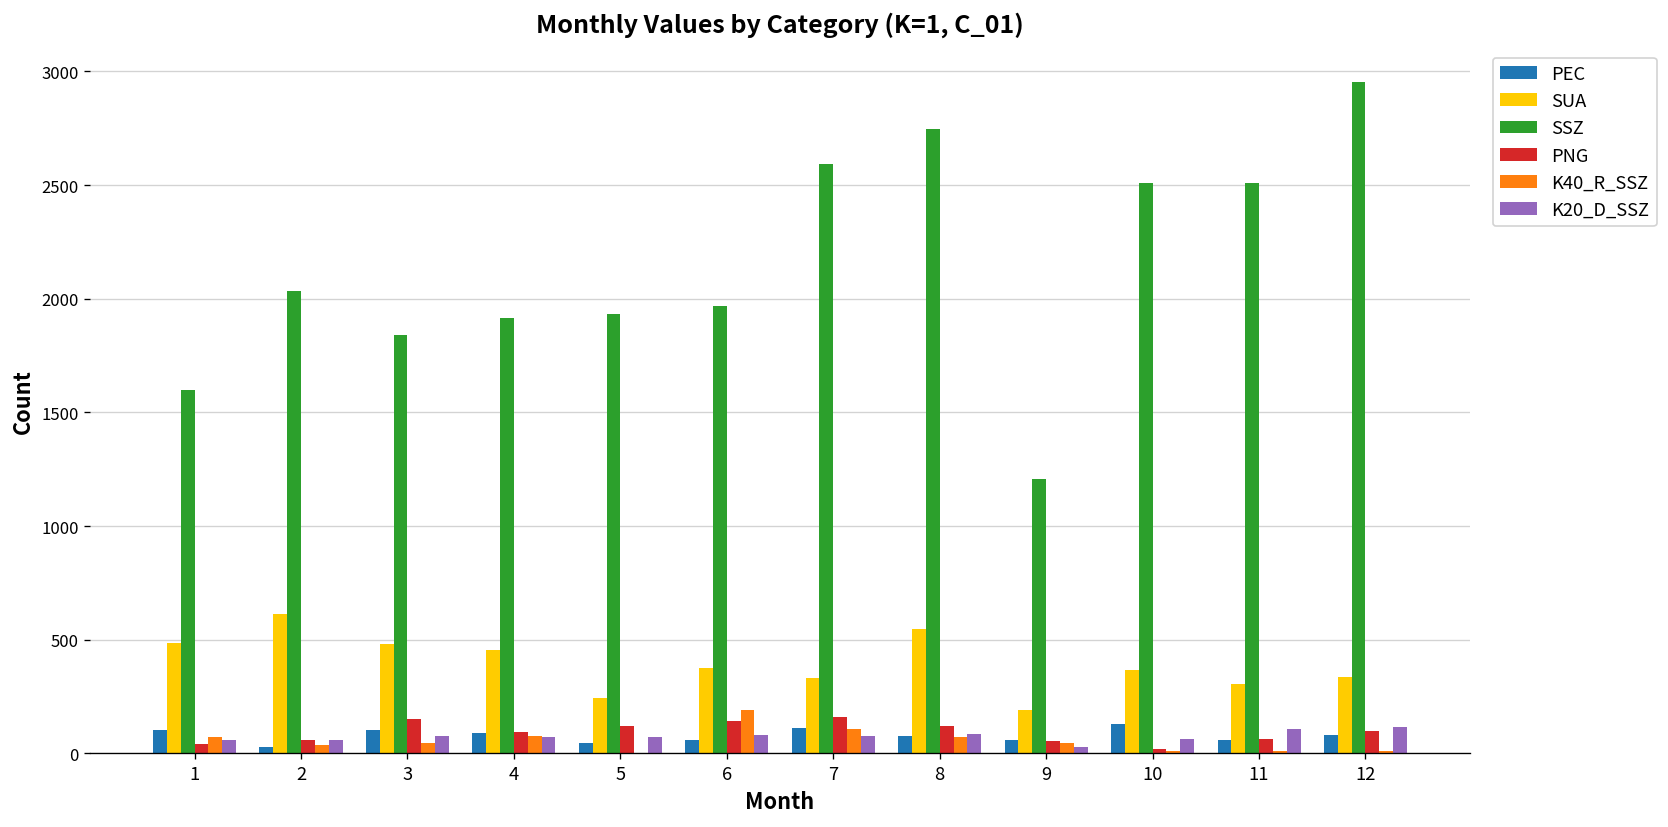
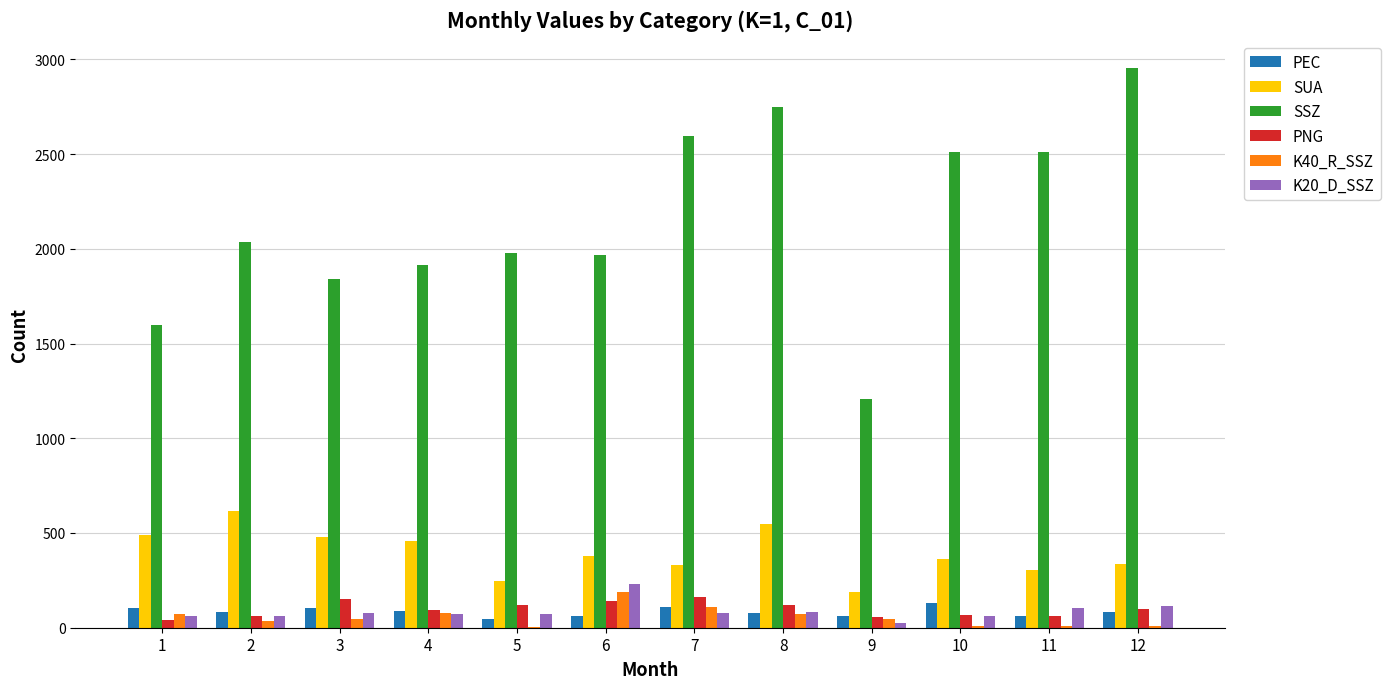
  {
    "PEC": {
      "1": 100,
-     "2": 30,
+     "2": 80,
      "3": 110,
      "4": 90,
      "5": 50,
      "6": 60,
      "7": 110,
      "8": 80,
      "9": 60,
      "10": 130,
      "11": 60,
      "12": 80
    },
    "SUA": {
      "1": 490,
      "2": 620,
      "3": 480,
      "4": 460,
      "5": 250,
      "6": 380,
      "7": 330,
      "8": 550,
      "9": 190,
      "10": 370,
      "11": 310,
      "12": 340
    },
    "SSZ": {
      "1": 1600,
      "2": 2040,
      "3": 1840,
      "4": 1920,
-     "5": 1930,
+     "5": 1980,
      "6": 1970,
      "7": 2590,
      "8": 2750,
      "9": 1210,
      "10": 2510,
      "11": 2510,
      "12": 2950
    },
    "PNG": {
      "1": 40,
      "2": 60,
      "3": 150,
      "4": 100,
      "5": 120,
      "6": 140,
      "7": 160,
      "8": 120,
      "9": 60,
-     "10": 20,
+     "10": 70,
      "11": 60,
      "12": 100
    },
    "K40_R_SSZ": {
      "1": 70,
      "2": 40,
      "3": 50,
      "4": 80,
      "6": 190,
      "7": 110,
      "8": 70,
      "9": 50
    },
    "K20_D_SSZ": {
      "1": 60,
      "2": 60,
      "3": 80,
      "4": 70,
      "5": 70,
-     "6": 80,
+     "6": 230,
      "7": 80,
      "8": 80,
      "9": 30,
      "10": 60,
      "11": 110,
      "12": 120
    }
  }
